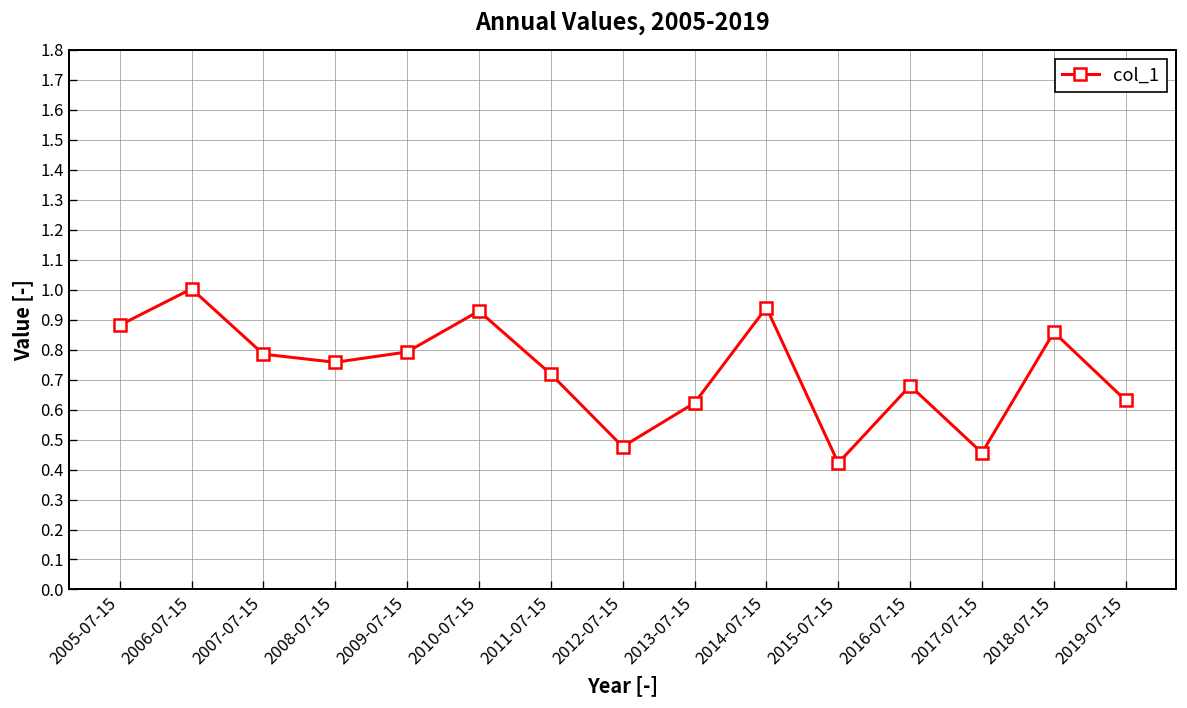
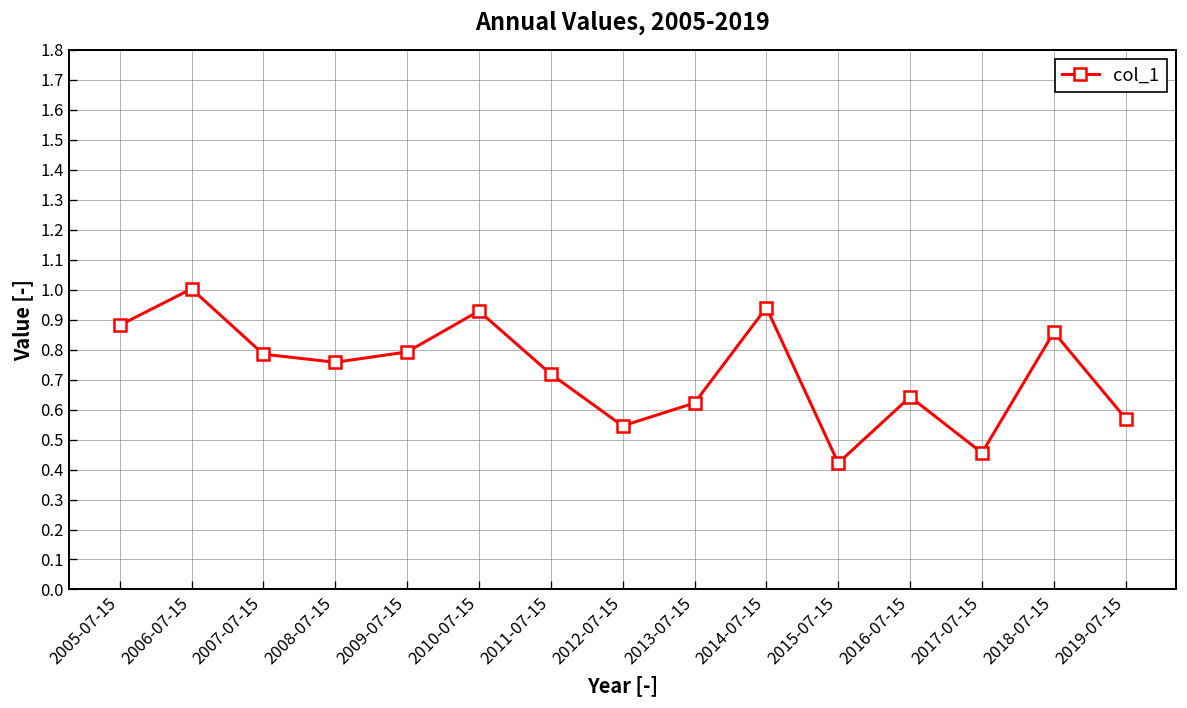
  {
    "2005-07-15": 0.88,
    "2006-07-15": 1.00,
    "2007-07-15": 0.79,
    "2008-07-15": 0.76,
    "2009-07-15": 0.79,
    "2010-07-15": 0.93,
    "2011-07-15": 0.72,
-   "2012-07-15": 0.48,
+   "2012-07-15": 0.55,
    "2013-07-15": 0.62,
    "2014-07-15": 0.94,
    "2015-07-15": 0.42,
-   "2016-07-15": 0.68,
+   "2016-07-15": 0.64,
    "2017-07-15": 0.46,
    "2018-07-15": 0.86,
-   "2019-07-15": 0.63
+   "2019-07-15": 0.57
  }
